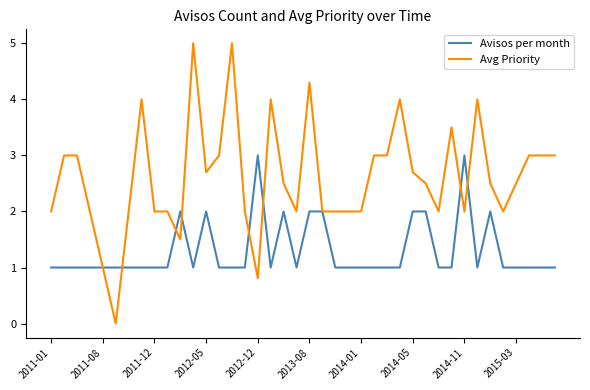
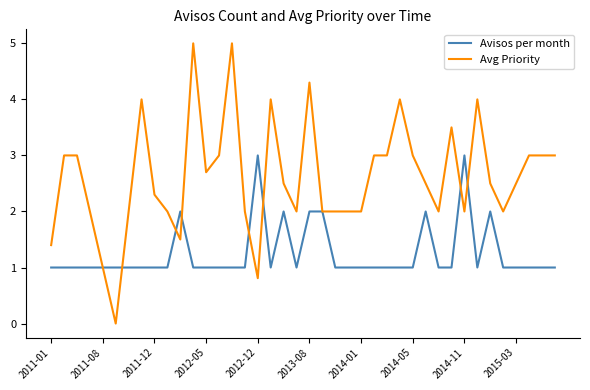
  {
    "Avisos per month": {
      "2011-01": 1,
      "2011-12": 1,
-     "2012-05": 2,
+     "2012-05": 1,
      "2012-12": 3,
      "2013-08": 2,
      "2014-01": 1,
-     "2014-05": 2,
+     "2014-05": 1,
      "2014-11": 3,
      "2015-03": 1
    },
    "Avg Priority": {
-     "2011-01": 2.0,
-     "2011-12": 2.0,
+     "2011-01": 1.4,
+     "2011-12": 2.3,
      "2012-05": 2.7,
      "2012-12": 0.8,
      "2013-08": 4.3,
      "2014-01": 2.0,
-     "2014-05": 2.7,
+     "2014-05": 3.0,
      "2014-11": 2.0,
      "2015-03": 2.5
    }
  }
